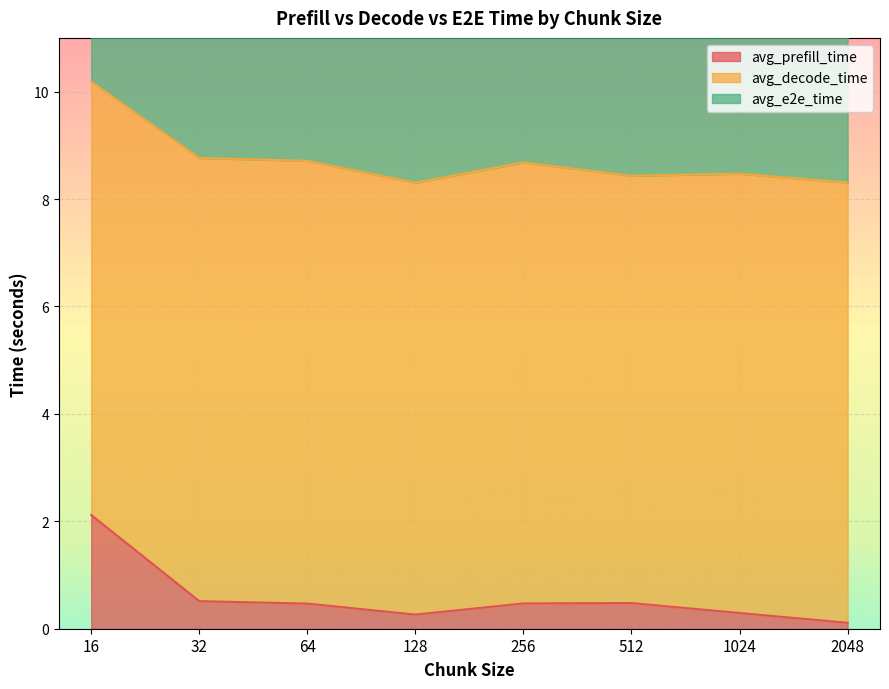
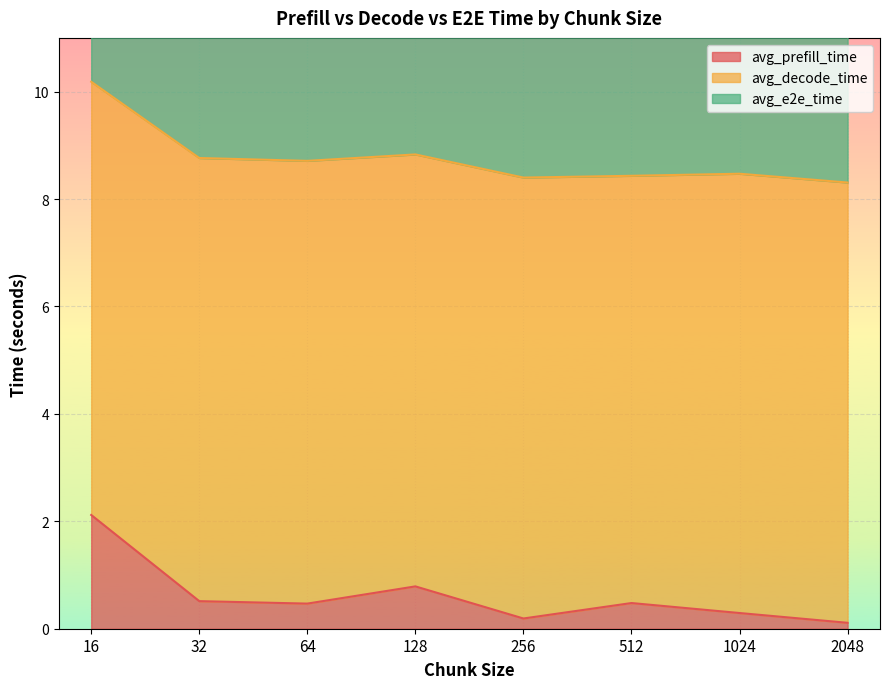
  {
    "avg_prefill_time": {
      "16": 2.1,
      "32": 0.5,
      "64": 0.5,
-     "128": 0.3,
-     "256": 0.5,
+     "128": 0.8,
+     "256": 0.2,
      "512": 0.5,
      "1024": 0.3,
      "2048": 0.1
    },
    "avg_decode_time": {
      "16": 8.1,
      "32": 8.3,
      "64": 8.2,
      "128": 8.0,
      "256": 8.2,
      "512": 8.0,
      "1024": 8.2,
      "2048": 8.2
    }
  }
